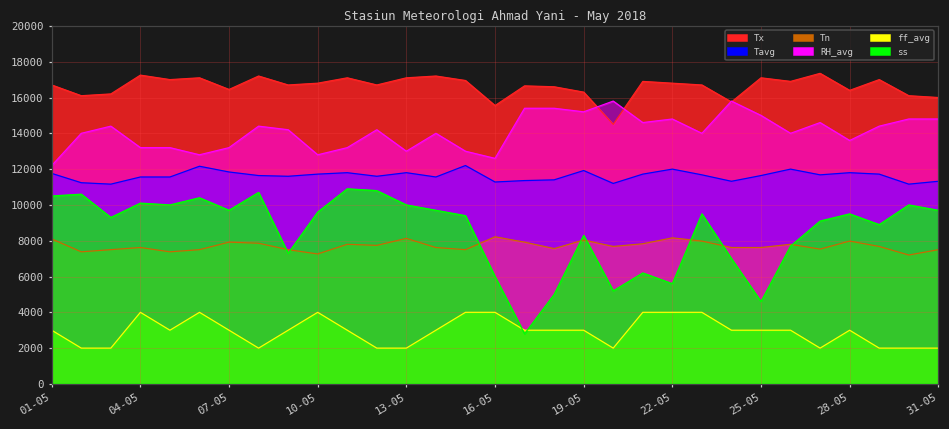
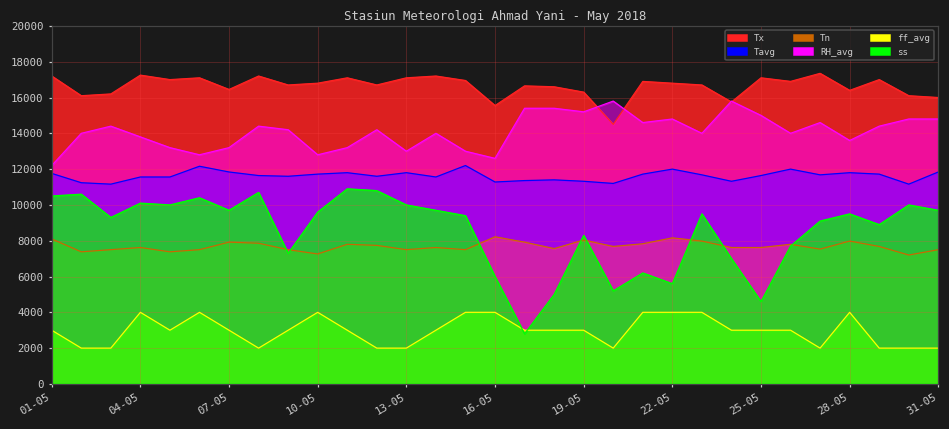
  {
    "Tx": {
-     "01-05": 16700,
+     "01-05": 17200,
      "04-05": 17300,
      "07-05": 16500,
      "10-05": 16800,
      "13-05": 17100,
      "16-05": 15600,
      "19-05": 16300,
      "22-05": 16800,
      "25-05": 17100,
      "28-05": 16400,
      "31-05": 16000
    },
    "Tavg": {
      "01-05": 11800,
      "04-05": 11600,
      "07-05": 11800,
      "10-05": 11700,
      "13-05": 11800,
      "16-05": 11300,
-     "19-05": 11900,
+     "19-05": 11300,
      "22-05": 12000,
      "25-05": 11600,
      "28-05": 11800,
-     "31-05": 11300
+     "31-05": 11800
    },
    "Tn": {
      "01-05": 8100,
      "04-05": 7600,
      "07-05": 7900,
      "10-05": 7300,
-     "13-05": 8100,
+     "13-05": 7500,
      "16-05": 8200,
      "19-05": 8000,
      "22-05": 8200,
      "25-05": 7600,
      "28-05": 8000,
      "31-05": 7500
    },
    "RH_avg": {
      "01-05": 12200,
-     "04-05": 13200,
+     "04-05": 13800,
      "07-05": 13200,
      "10-05": 12800,
      "13-05": 13000,
      "16-05": 12600,
      "19-05": 15200,
      "22-05": 14800,
      "25-05": 15000,
      "28-05": 13600,
      "31-05": 14800
    },
    "ff_avg": {
      "01-05": 3000,
      "04-05": 4000,
      "07-05": 3000,
      "10-05": 4000,
      "13-05": 2000,
      "16-05": 4000,
      "19-05": 3000,
      "22-05": 4000,
      "25-05": 3000,
-     "28-05": 3000,
+     "28-05": 4000,
      "31-05": 2000
    },
    "ss": {
      "01-05": 10500,
      "04-05": 10100,
      "07-05": 9700,
      "10-05": 9600,
      "13-05": 10000,
      "16-05": 6000,
      "19-05": 8300,
      "22-05": 5600,
      "25-05": 4600,
      "28-05": 9500,
      "31-05": 9700
    }
  }
